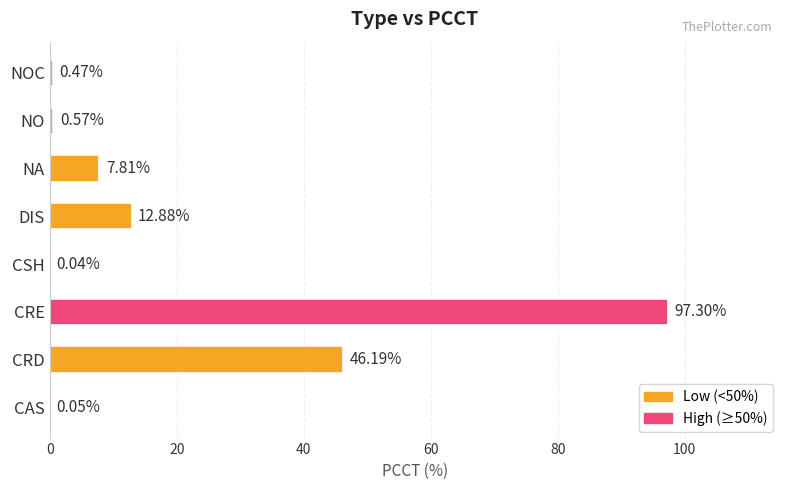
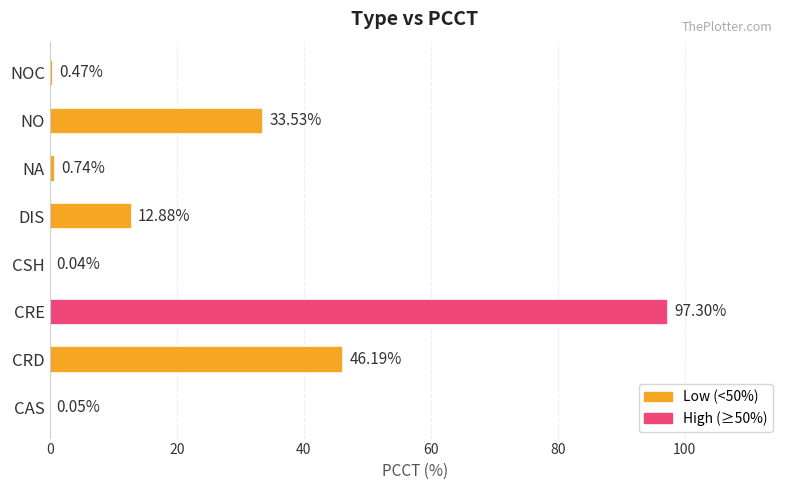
  {
    "NOC": "0.47%",
-   "NO": "0.57%",
-   "NA": "7.81%",
+   "NO": "33.53%",
+   "NA": "0.74%",
    "DIS": "12.88%",
    "CSH": "0.04%",
    "CRE": "97.30%",
    "CRD": "46.19%",
    "CAS": "0.05%"
  }
